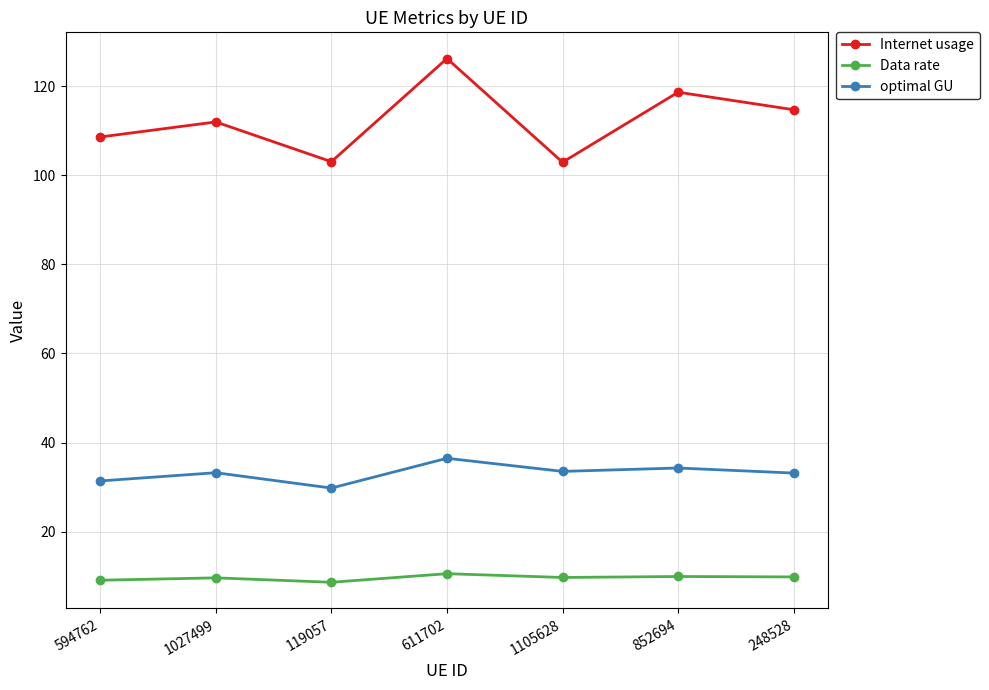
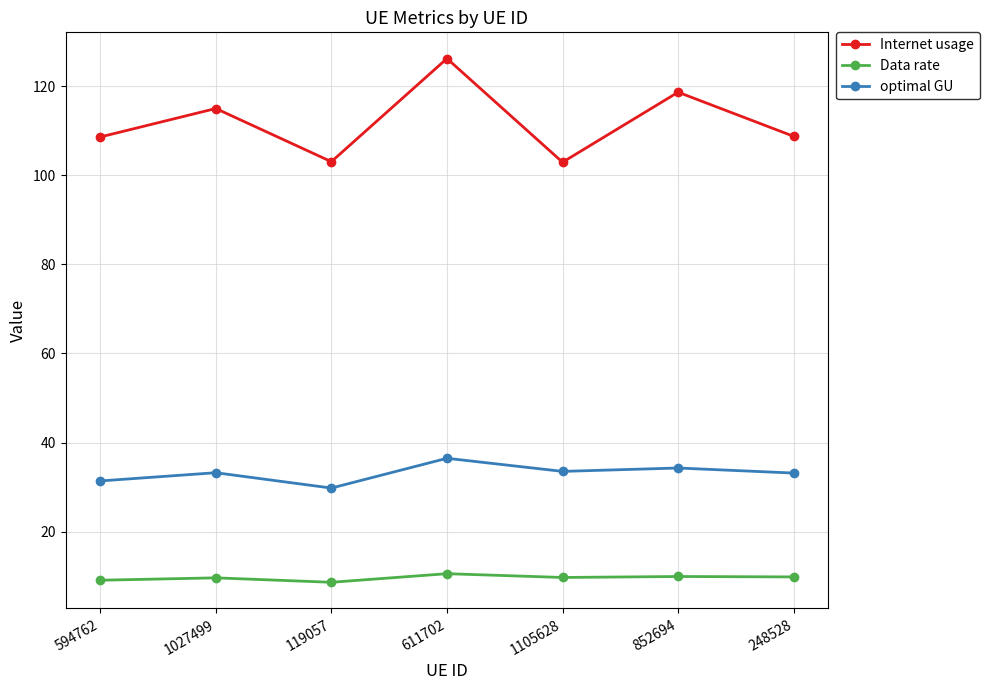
  {
    "Internet usage": {
      "594762": 109,
-     "1027499": 112,
+     "1027499": 115,
      "119057": 103,
      "611702": 126,
      "1105628": 103,
      "852694": 119,
-     "248528": 115
+     "248528": 109
    },
    "Data rate": {
      "594762": 9,
      "1027499": 10,
      "119057": 9,
      "611702": 11,
      "1105628": 10,
      "852694": 10,
      "248528": 10
    },
    "optimal GU": {
      "594762": 31,
      "1027499": 33,
      "119057": 30,
      "611702": 36,
      "1105628": 34,
      "852694": 34,
      "248528": 33
    }
  }
